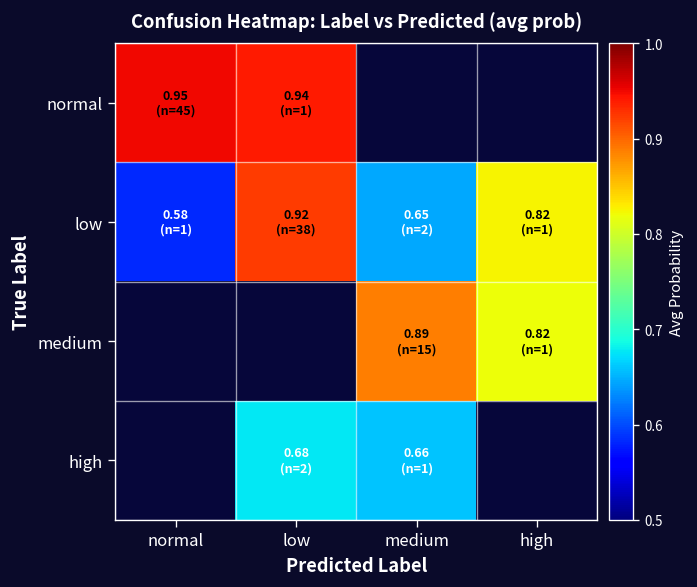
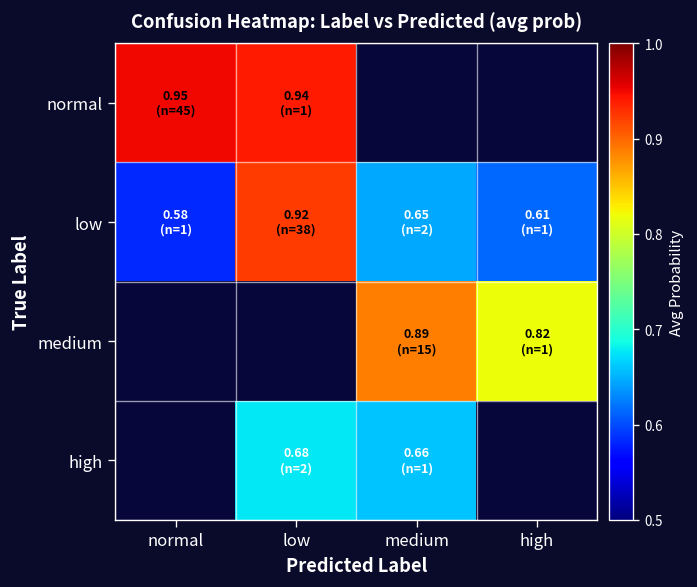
  {
    "low": {
-     "high": 0.82
+     "high": 0.61
    }
  }
